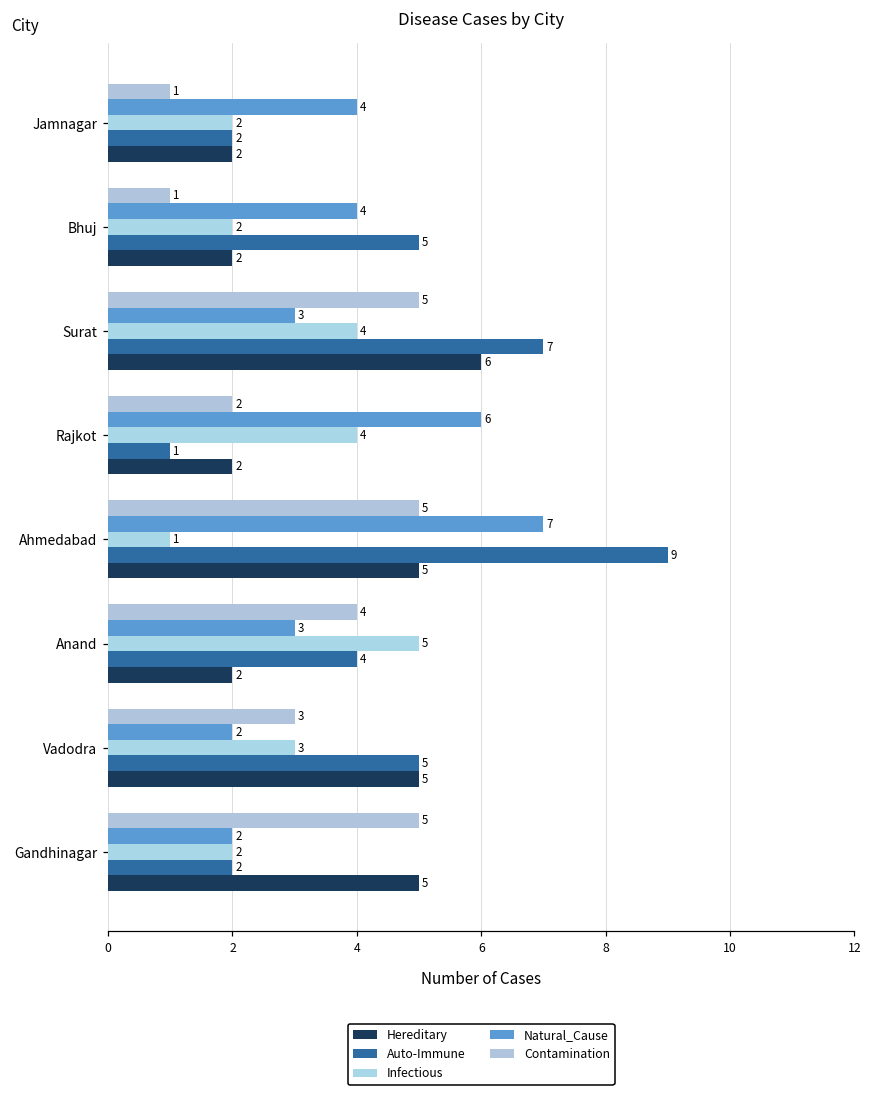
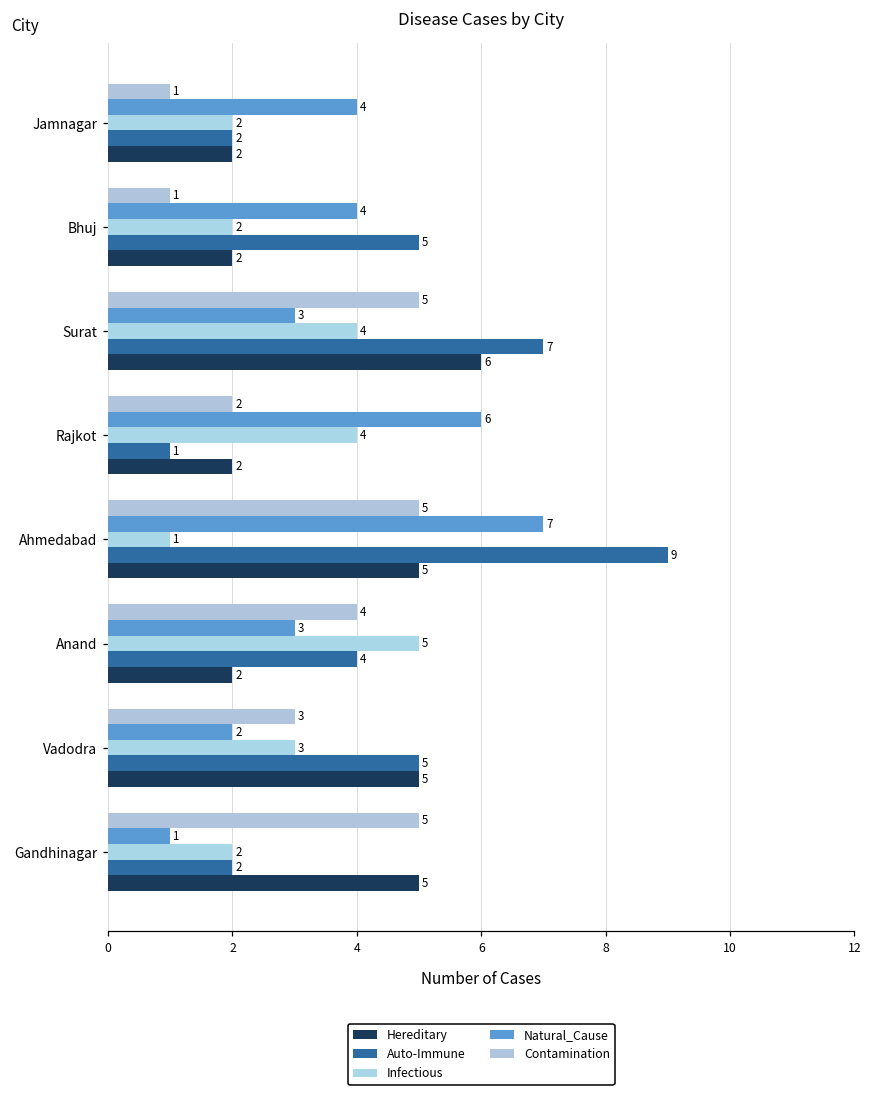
  {
    "Hereditary": {
      "Jamnagar": 2,
      "Bhuj": 2,
      "Surat": 6,
      "Rajkot": 2,
      "Ahmedabad": 5,
      "Anand": 2,
      "Vadodra": 5,
      "Gandhinagar": 5
    },
    "Auto-Immune": {
      "Jamnagar": 2,
      "Bhuj": 5,
      "Surat": 7,
      "Rajkot": 1,
      "Ahmedabad": 9,
      "Anand": 4,
      "Vadodra": 5,
      "Gandhinagar": 2
    },
    "Natural_Cause": {
      "Jamnagar": 4,
      "Bhuj": 4,
      "Surat": 3,
      "Rajkot": 6,
      "Ahmedabad": 7,
      "Anand": 3,
      "Vadodra": 2,
-     "Gandhinagar": 2
+     "Gandhinagar": 1
    }
  }
